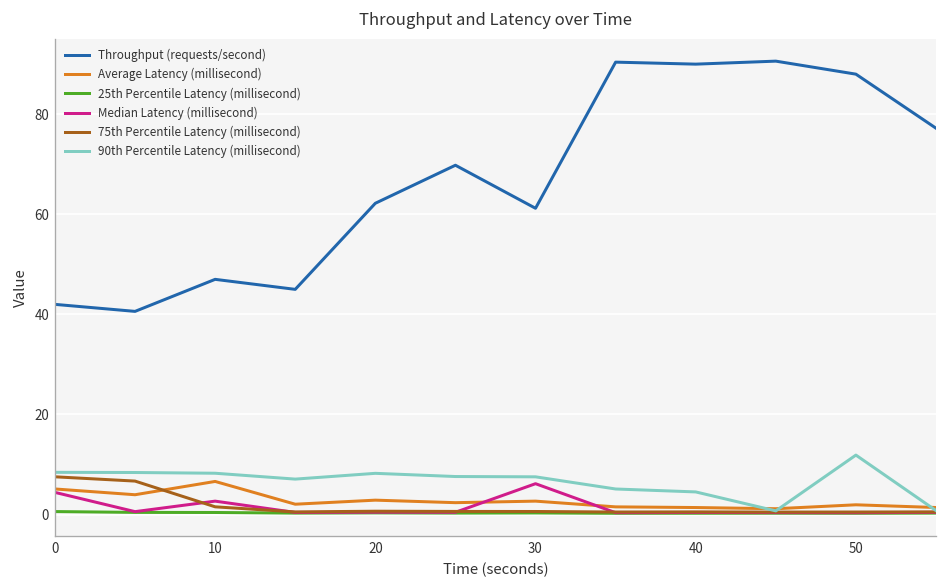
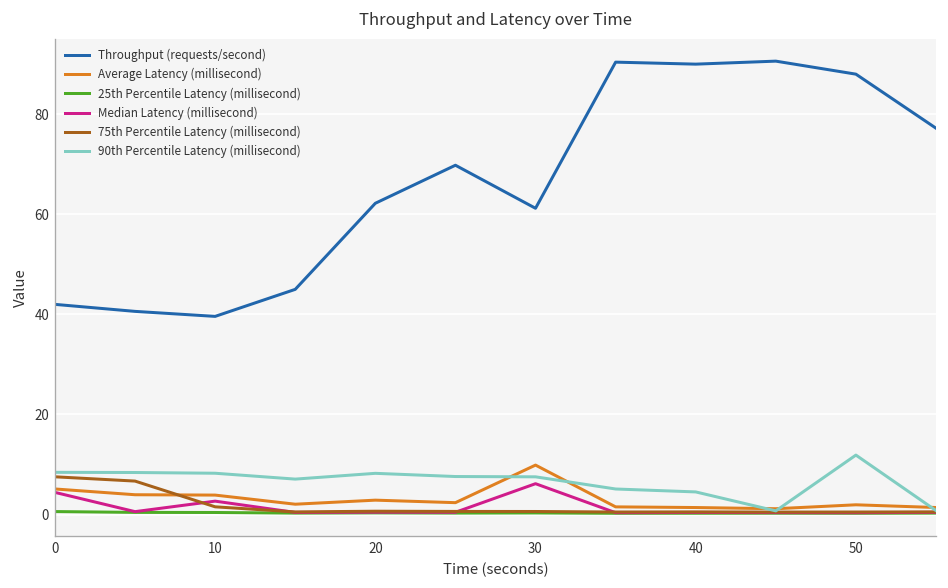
  {
    "Throughput (requests/second)": {
      "0": 42,
-     "10": 47,
+     "10": 40,
      "20": 62,
      "30": 61,
      "40": 90,
      "50": 88
    },
    "Average Latency (millisecond)": {
      "0": 5,
-     "10": 7,
+     "10": 4,
      "20": 3,
-     "30": 3,
+     "30": 10,
      "40": 1,
      "50": 2
    },
    "25th Percentile Latency (millisecond)": {
      "0": 1,
      "10": 0
    },
    "Median Latency (millisecond)": {
      "0": 4,
      "10": 3,
      "30": 6
    },
    "75th Percentile Latency (millisecond)": {
      "0": 8,
      "10": 2
    },
    "90th Percentile Latency (millisecond)": {
      "0": 8,
      "10": 8,
      "20": 8,
      "30": 8,
      "40": 5,
      "50": 12
    }
  }
